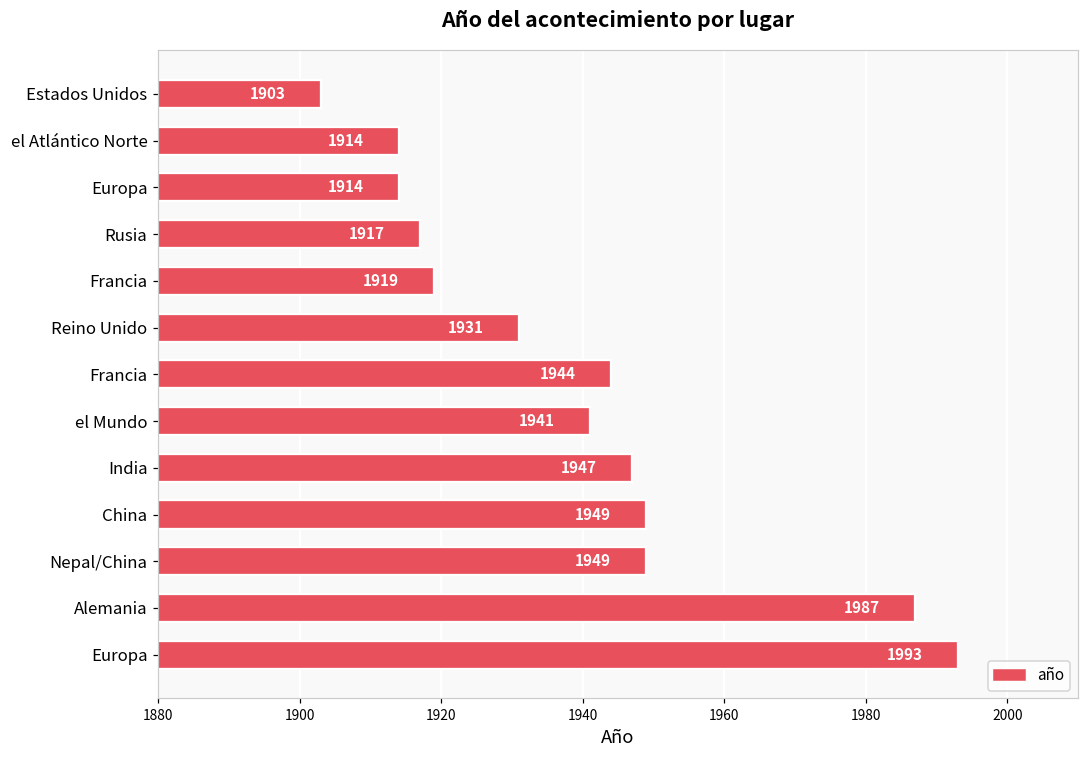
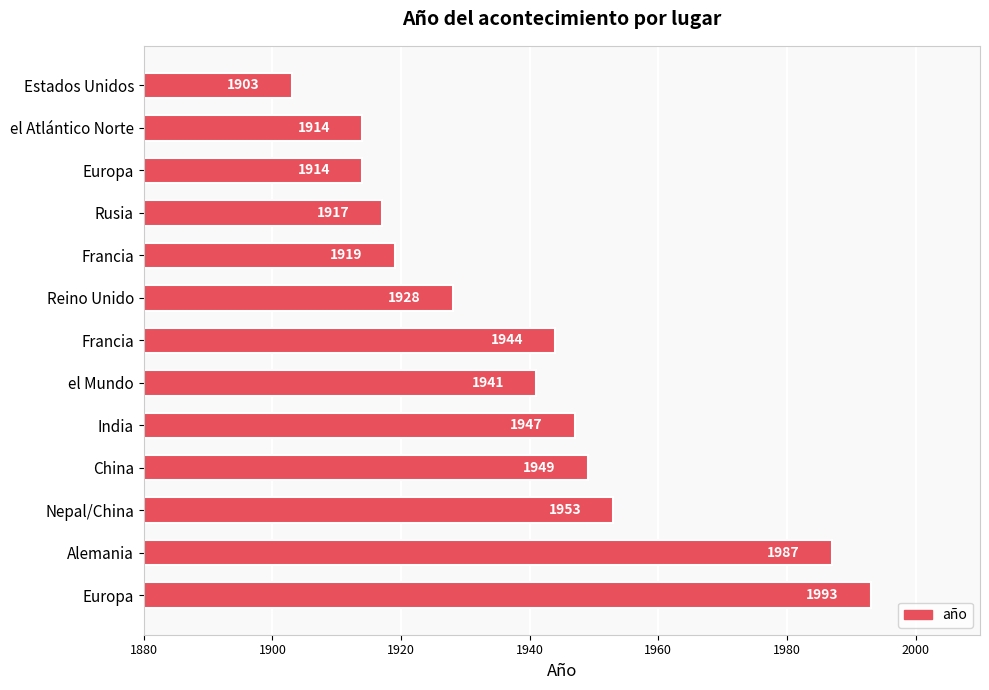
  {
    "Estados Unidos": 1903,
    "el Atlántico Norte": 1914,
    "Rusia": 1917,
-   "Reino Unido": 1931,
+   "Reino Unido": 1928,
    "el Mundo": 1941,
    "India": 1947,
    "China": 1949,
-   "Nepal/China": 1949,
+   "Nepal/China": 1953,
    "Alemania": 1987
  }
